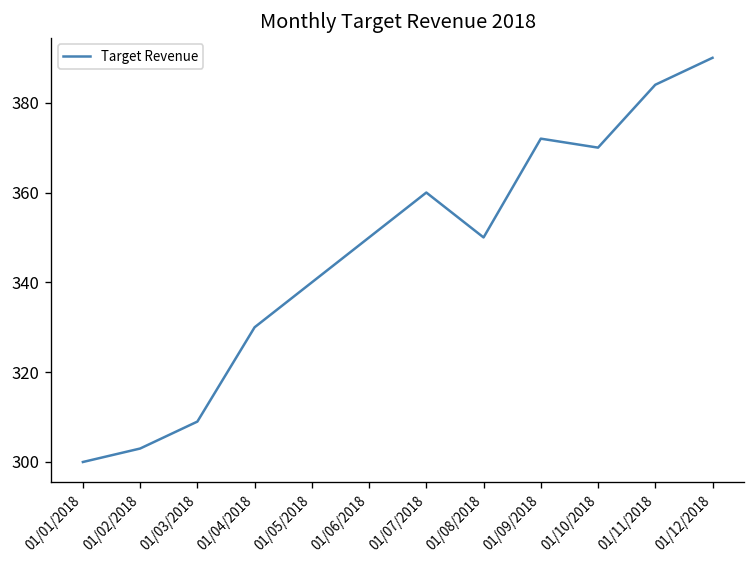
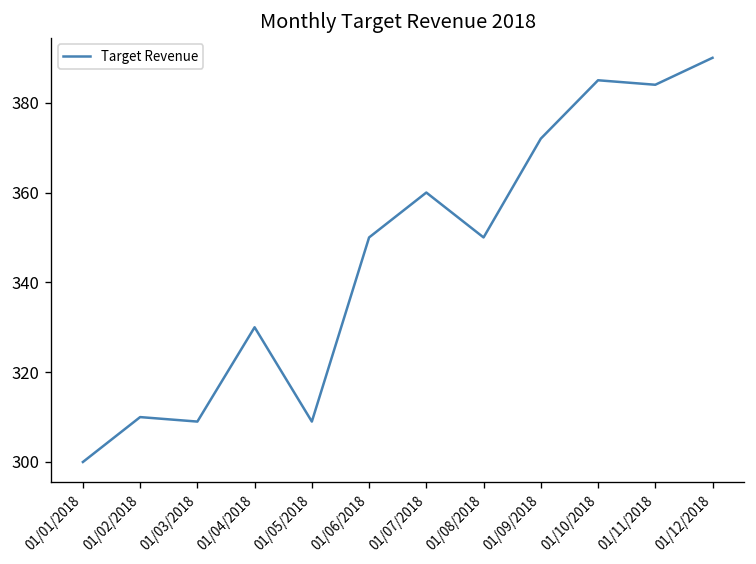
  {
    "01/01/2018": 300,
-   "01/02/2018": 303,
+   "01/02/2018": 310,
    "01/03/2018": 309,
    "01/04/2018": 330,
-   "01/05/2018": 340,
+   "01/05/2018": 309,
    "01/06/2018": 350,
    "01/07/2018": 360,
    "01/08/2018": 350,
    "01/09/2018": 372,
-   "01/10/2018": 370,
+   "01/10/2018": 385,
    "01/11/2018": 384,
    "01/12/2018": 390
  }
